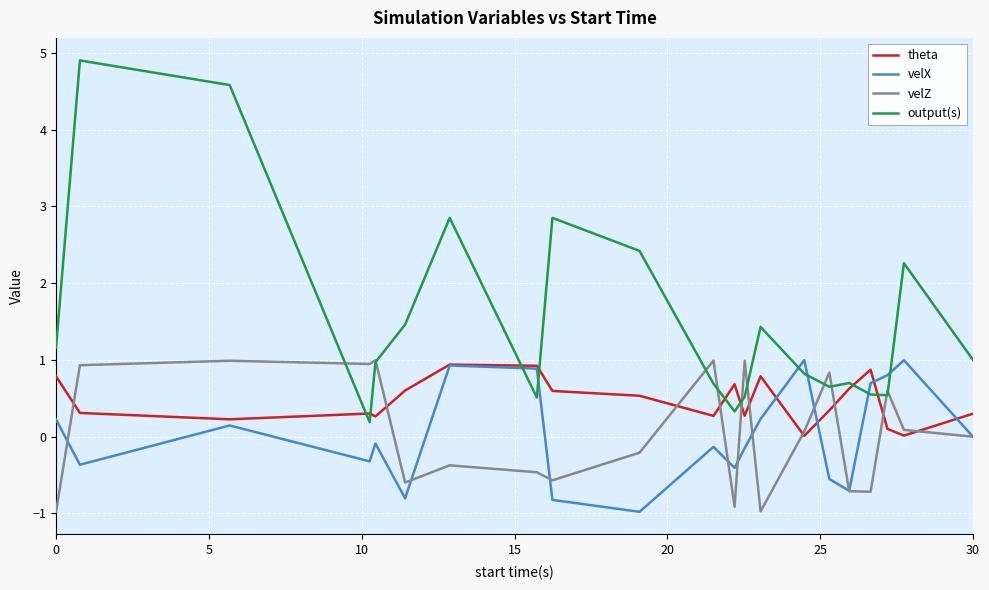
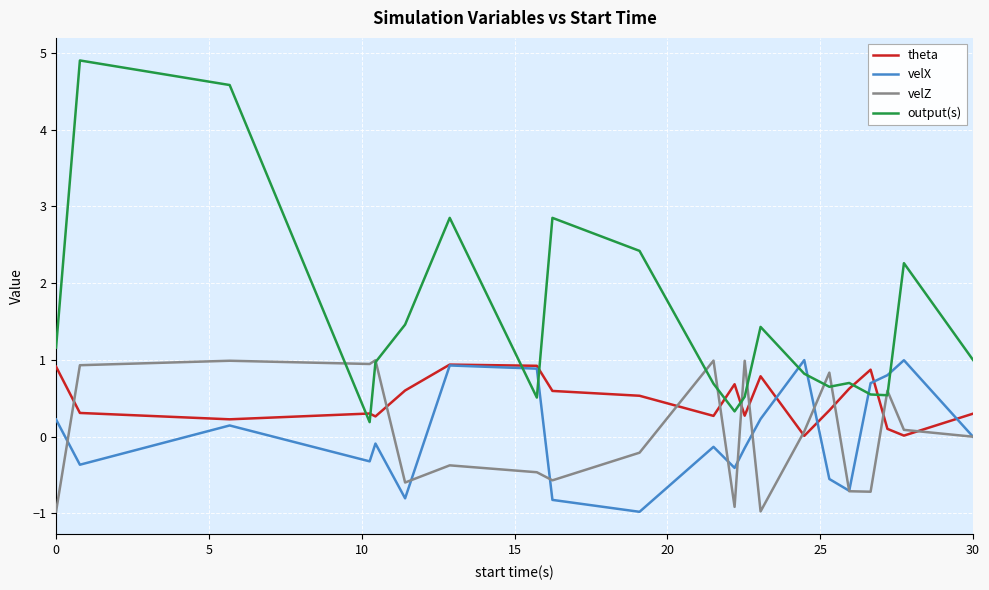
  {
    "theta": {
-     "0": 0.8,
+     "0": 0.9,
      "30": 0.3
    },
    "velX": {
      "0": 0.2
    },
    "velZ": {
      "0": -1.0
    },
    "output(s)": {
      "0": 1.2,
      "30": 1.0
    }
  }
